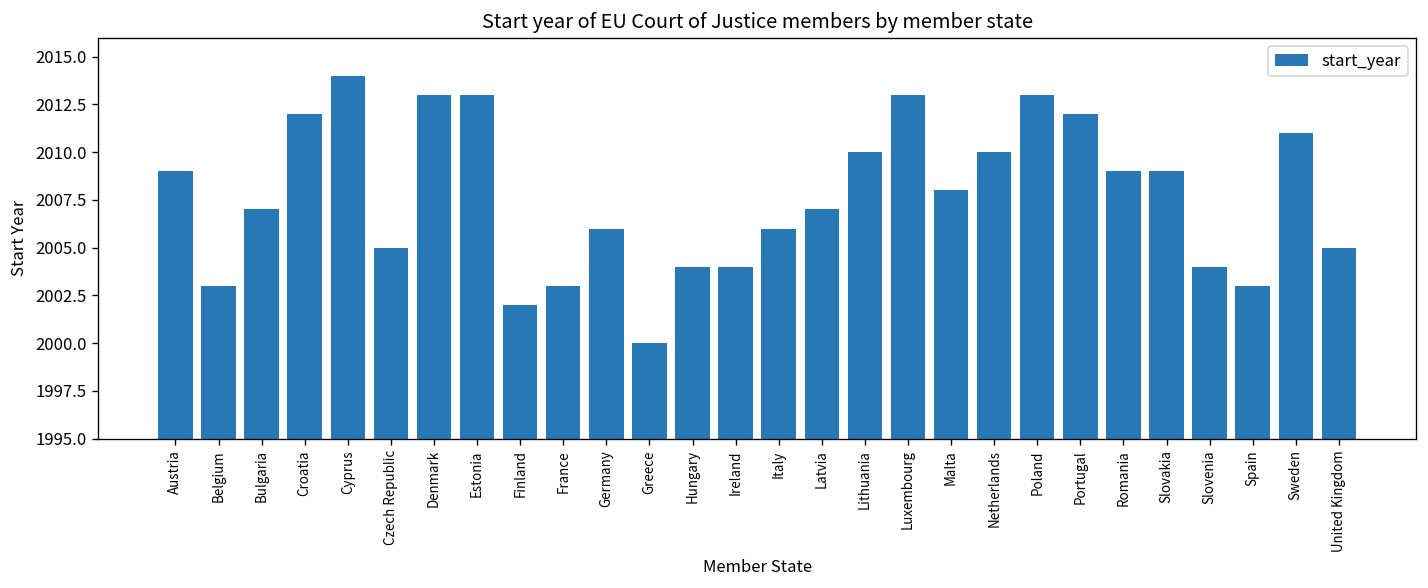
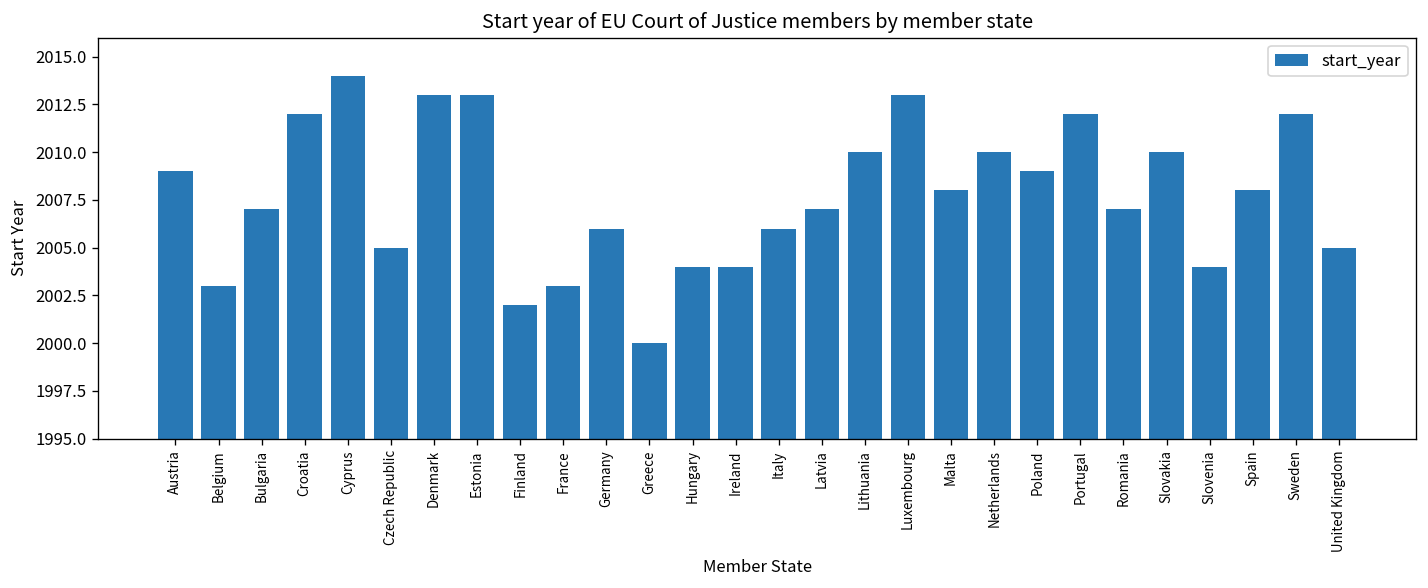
  {
    "Austria": 2009,
    "Belgium": 2003,
    "Bulgaria": 2007,
    "Croatia": 2012,
    "Cyprus": 2014,
    "Czech Republic": 2005,
    "Denmark": 2013,
    "Estonia": 2013,
    "Finland": 2002,
    "France": 2003,
    "Germany": 2006,
    "Greece": 2000,
    "Hungary": 2004,
    "Ireland": 2004,
    "Italy": 2006,
    "Latvia": 2007,
    "Lithuania": 2010,
    "Luxembourg": 2013,
    "Malta": 2008,
    "Netherlands": 2010,
-   "Poland": 2013,
+   "Poland": 2009,
    "Portugal": 2012,
-   "Romania": 2009,
-   "Slovakia": 2009,
+   "Romania": 2007,
+   "Slovakia": 2010,
    "Slovenia": 2004,
-   "Spain": 2003,
-   "Sweden": 2011,
+   "Spain": 2008,
+   "Sweden": 2012,
    "United Kingdom": 2005
  }
